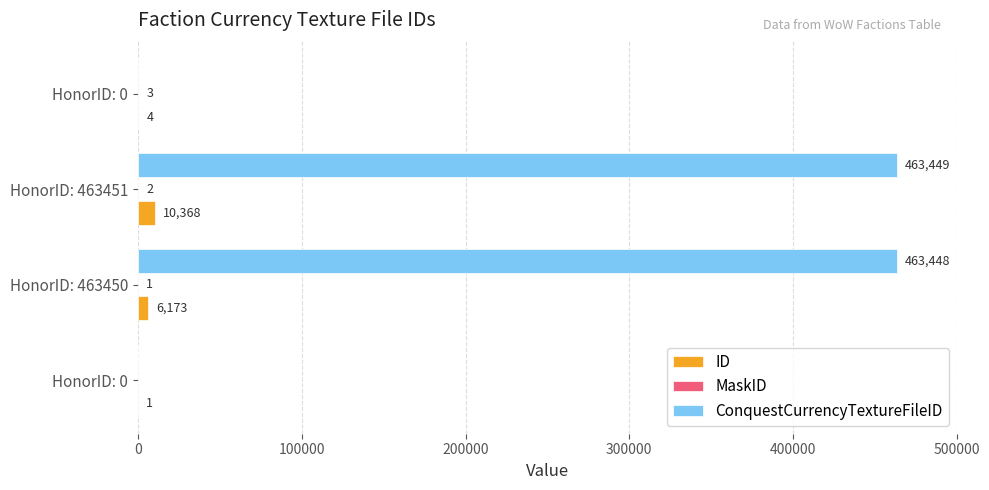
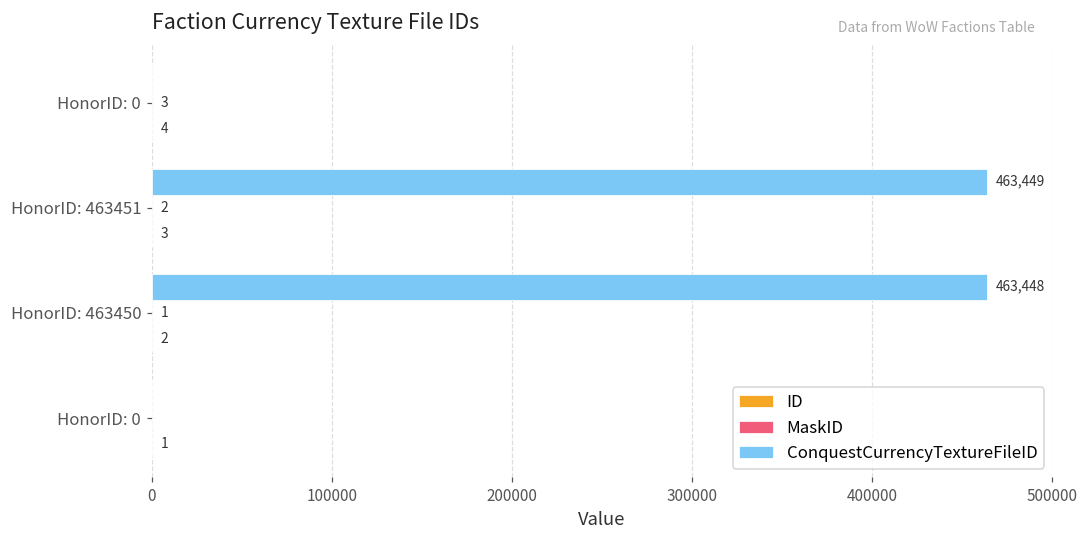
  {
    "ID": {
-     "HonorID: 463451": "10,368",
-     "HonorID: 463450": "6,173"
+     "HonorID: 463451": "3",
+     "HonorID: 463450": "2"
    },
    "MaskID": {
      "HonorID: 463451": "2",
      "HonorID: 463450": "1"
    },
    "ConquestCurrencyTextureFileID": {
      "HonorID: 463451": "463,449",
      "HonorID: 463450": "463,448"
    }
  }
